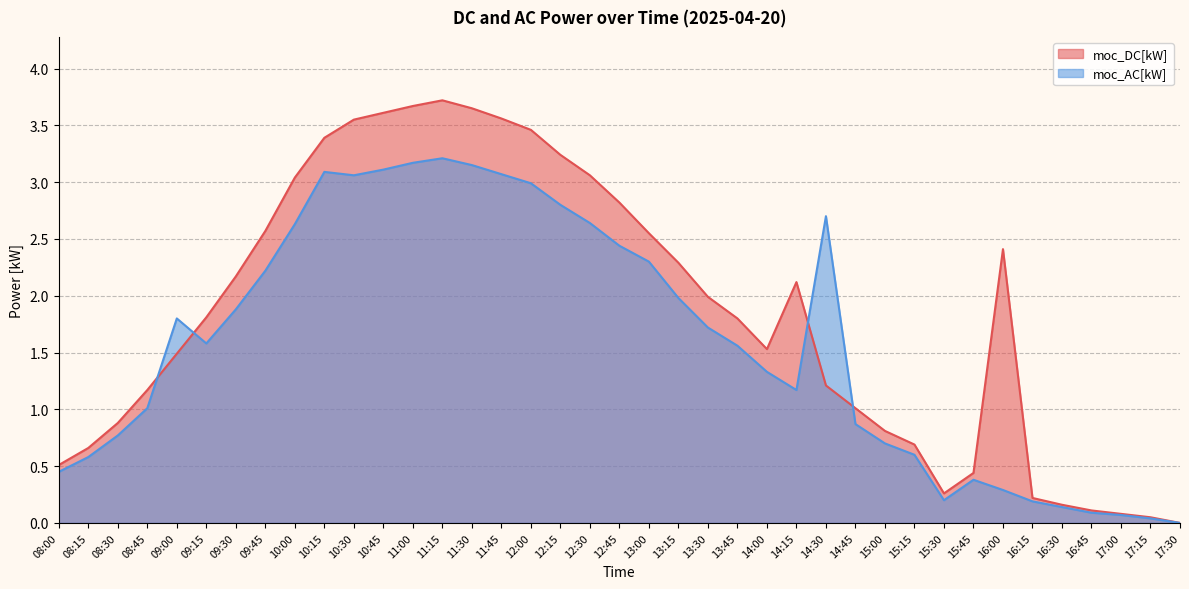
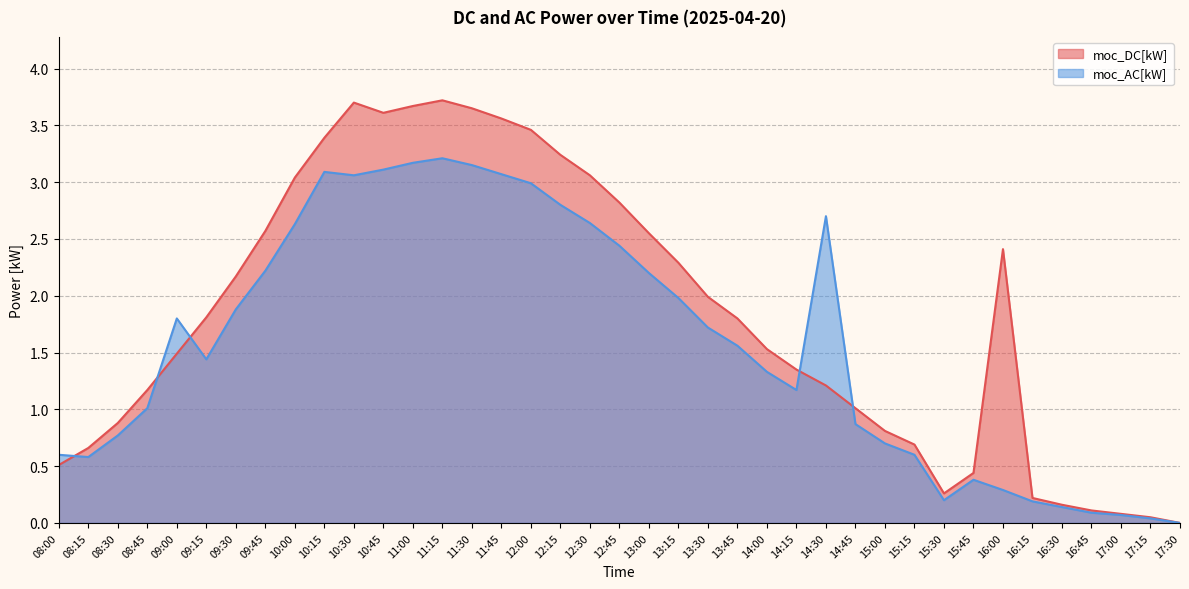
  {
    "moc_DC[kW]": {
      "08:00": 0.51,
      "08:15": 0.66,
      "08:30": 0.88,
      "08:45": 1.17,
      "09:00": 1.49,
      "09:15": 1.81,
      "09:30": 2.17,
      "09:45": 2.57,
      "10:00": 3.04,
      "10:15": 3.39,
-     "10:30": 3.55,
+     "10:30": 3.70,
      "10:45": 3.61,
      "11:00": 3.67,
      "11:15": 3.72,
      "11:30": 3.65,
      "11:45": 3.56,
      "12:00": 3.46,
      "12:15": 3.24,
      "12:30": 3.06,
      "12:45": 2.82,
      "13:00": 2.55,
      "13:15": 2.29,
      "13:30": 1.99,
      "13:45": 1.80,
      "14:00": 1.53,
-     "14:15": 2.12,
+     "14:15": 1.35,
      "14:30": 1.21,
      "14:45": 1.01,
      "15:00": 0.81,
      "15:15": 0.69,
      "15:30": 0.26,
      "15:45": 0.44,
      "16:00": 2.41,
      "16:15": 0.22
    },
    "moc_AC[kW]": {
-     "08:00": 0.45,
+     "08:00": 0.60,
      "08:15": 0.58,
      "08:30": 0.77,
      "08:45": 1.01,
      "09:00": 1.80,
-     "09:15": 1.58,
+     "09:15": 1.44,
      "09:30": 1.88,
      "09:45": 2.22,
      "10:00": 2.63,
      "10:15": 3.09,
      "10:30": 3.06,
      "10:45": 3.11,
      "11:00": 3.17,
      "11:15": 3.21,
      "11:30": 3.15,
      "11:45": 3.07,
      "12:00": 2.99,
      "12:15": 2.80,
      "12:30": 2.64,
      "12:45": 2.44,
-     "13:00": 2.3,
+     "13:00": 2.2,
      "13:15": 1.98,
      "13:30": 1.72,
      "13:45": 1.56,
      "14:00": 1.33,
      "14:15": 1.17,
      "14:30": 2.70,
      "14:45": 0.87,
      "15:00": 0.70,
      "15:15": 0.60,
      "15:30": 0.20,
      "15:45": 0.38,
      "16:00": 0.29,
      "16:15": 0.19
    }
  }
